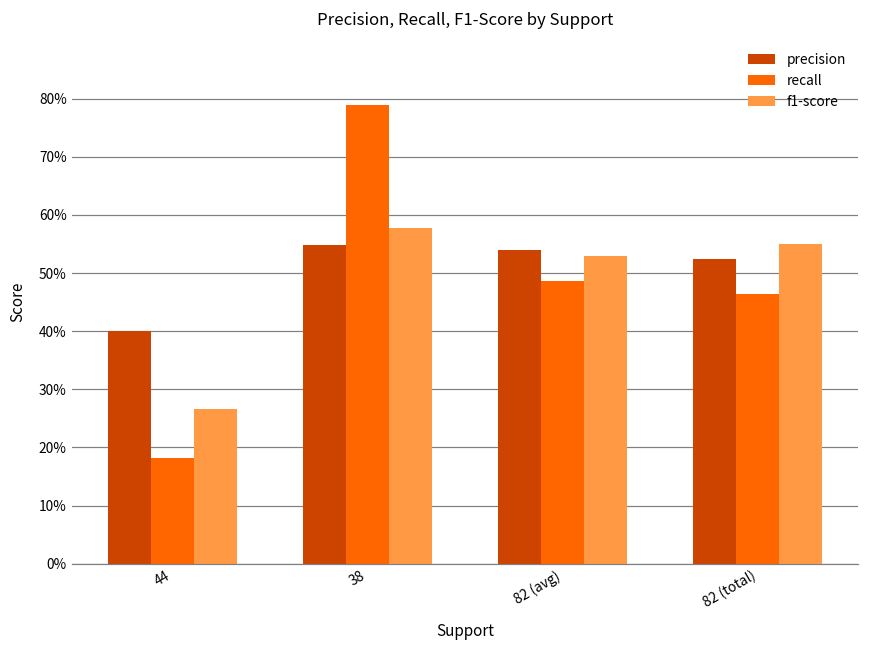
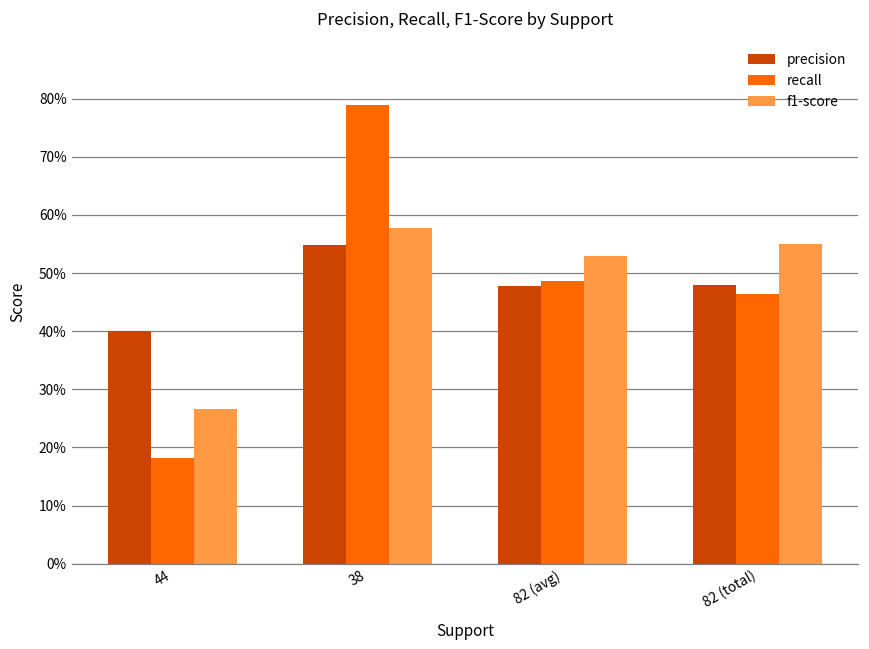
  {
    "precision": {
      "44": "40%",
      "38": "55%",
-     "82 (avg)": "54%",
-     "82 (total)": "52%"
+     "82 (avg)": "48%",
+     "82 (total)": "48%"
    },
    "recall": {
      "44": "18%",
      "38": "79%",
      "82 (avg)": "49%",
      "82 (total)": "46%"
    },
    "f1-score": {
      "44": "27%",
      "38": "58%",
      "82 (avg)": "53%",
      "82 (total)": "55%"
    }
  }
